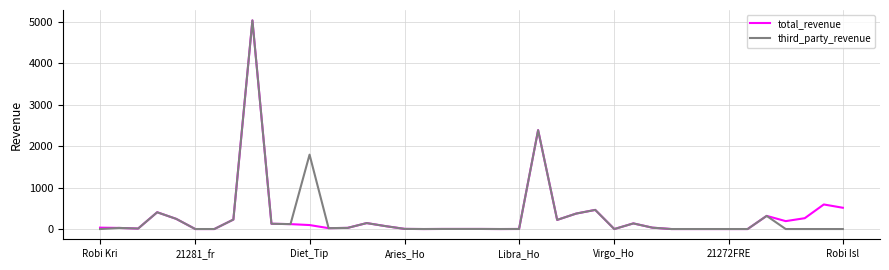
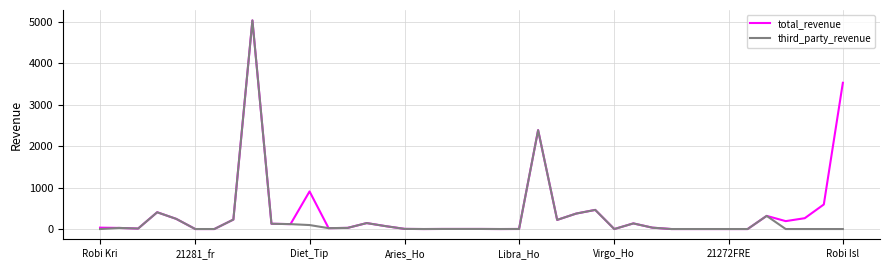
  {
    "total_revenue": {
-     "Diet_Tip": 100,
-     "Robi Isl": 500
+     "Diet_Tip": 900,
+     "Robi Isl": 3500
    },
    "third_party_revenue": {
-     "Diet_Tip": 1800,
+     "Diet_Tip": 100,
      "Robi Isl": 0
    }
  }
